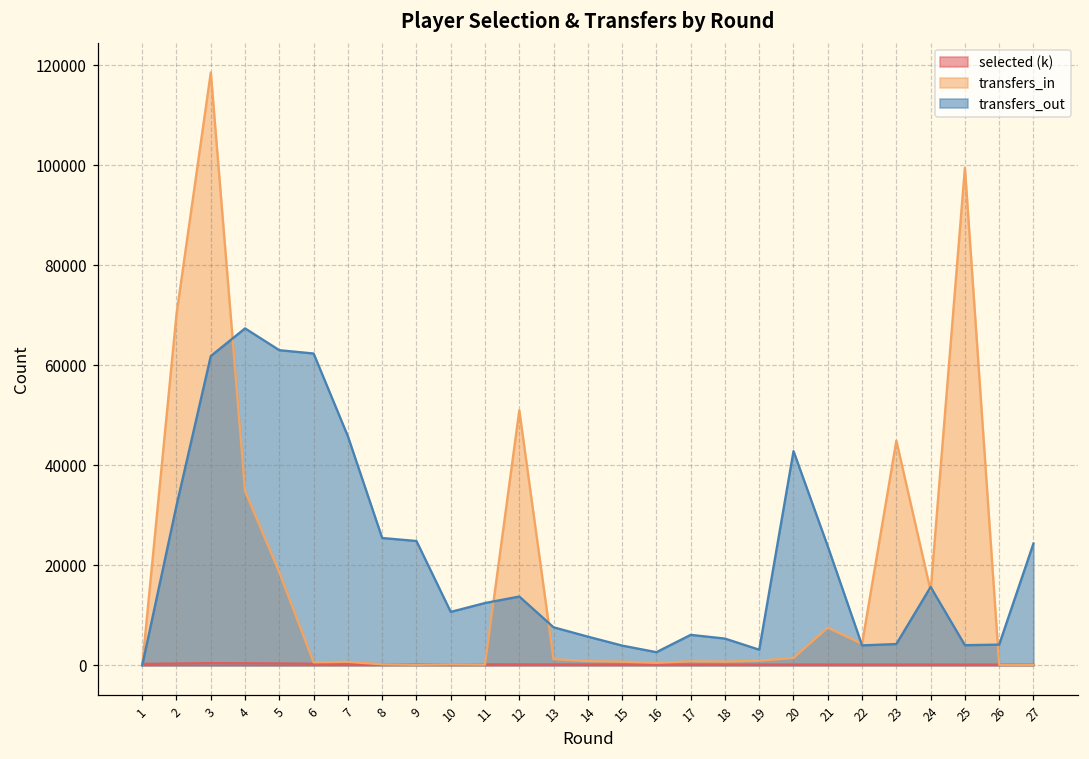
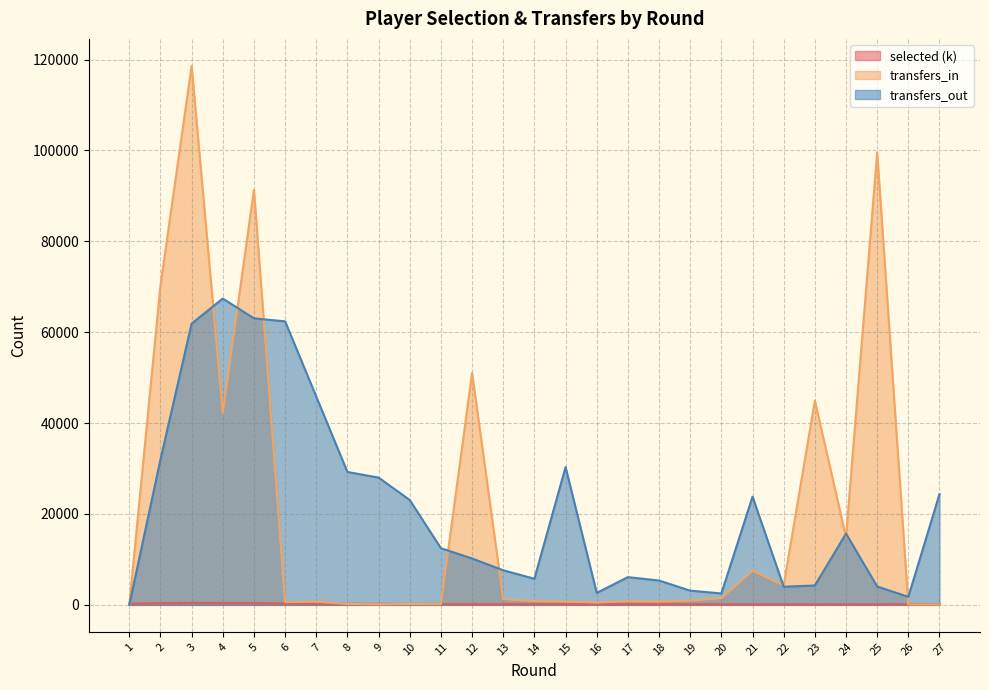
  {
    "selected (k)": {
      "2": 0,
      "3": 0,
      "4": 0,
      "5": 0,
      "12": 0,
      "13": 0,
      "14": 0,
      "17": 0,
      "18": 0,
      "19": 0,
      "20": 0,
      "21": 0,
      "22": 0,
      "23": 0,
      "24": 0,
      "25": 0
    },
    "transfers_in": {
      "2": 70000,
      "3": 119000,
-     "4": 35000,
-     "5": 19000,
+     "4": 42000,
+     "5": 91000,
      "12": 51000,
      "13": 1000,
      "14": 1000,
      "17": 1000,
      "18": 1000,
      "19": 1000,
      "20": 1000,
      "21": 8000,
      "23": 45000,
      "24": 15000,
      "25": 100000
    },
    "transfers_out": {
      "2": 32000,
      "3": 62000,
      "4": 67000,
      "5": 63000,
      "6": 62000,
      "7": 46000,
-     "8": 25000,
-     "9": 25000,
-     "10": 11000,
+     "8": 29000,
+     "9": 28000,
+     "10": 23000,
      "11": 12000,
-     "12": 14000,
+     "12": 10000,
      "13": 8000,
      "14": 6000,
-     "15": 4000,
+     "15": 30000,
      "16": 3000,
      "17": 6000,
      "18": 5000,
      "19": 3000,
-     "20": 43000,
+     "20": 3000,
      "21": 24000,
      "23": 4000,
      "24": 16000,
      "25": 4000,
-     "26": 4000,
+     "26": 2000,
      "27": 24000
    }
  }
